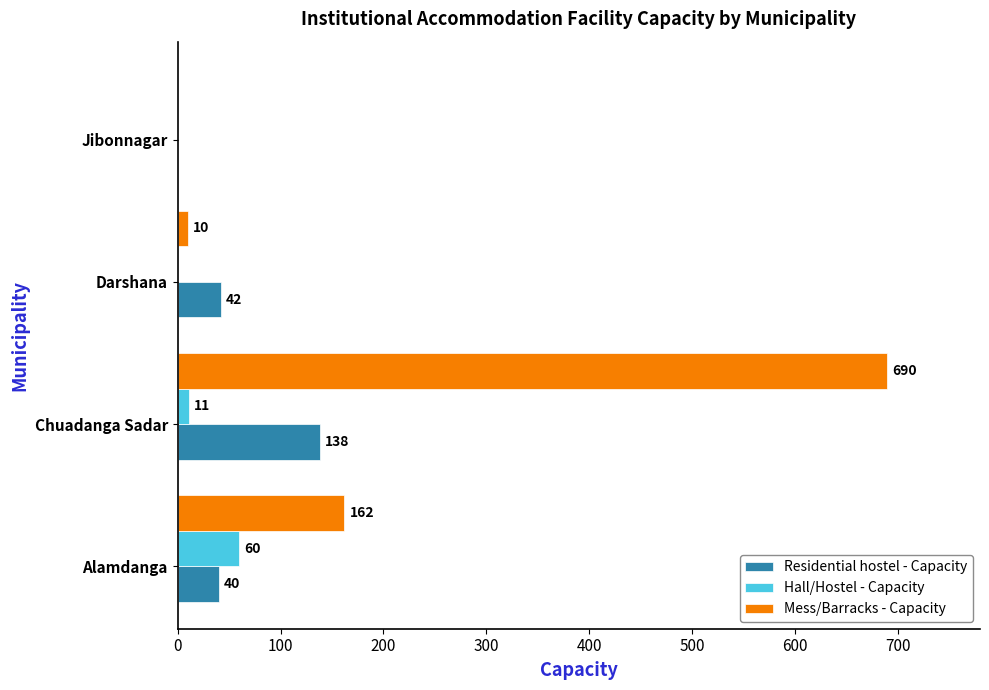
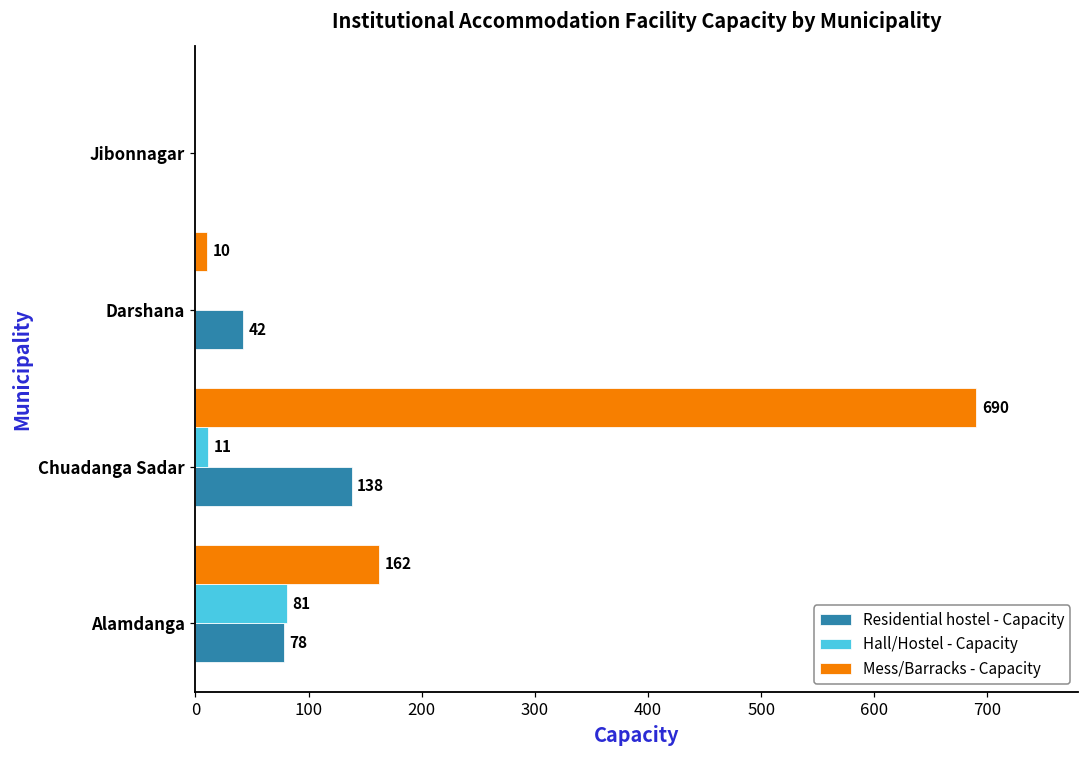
  {
    "Residential hostel - Capacity": {
      "Darshana": 42,
      "Chuadanga Sadar": 138,
-     "Alamdanga": 40
+     "Alamdanga": 78
    },
    "Hall/Hostel - Capacity": {
      "Chuadanga Sadar": 11,
-     "Alamdanga": 60
+     "Alamdanga": 81
    },
    "Mess/Barracks - Capacity": {
      "Darshana": 10,
      "Chuadanga Sadar": 690,
      "Alamdanga": 162
    }
  }
